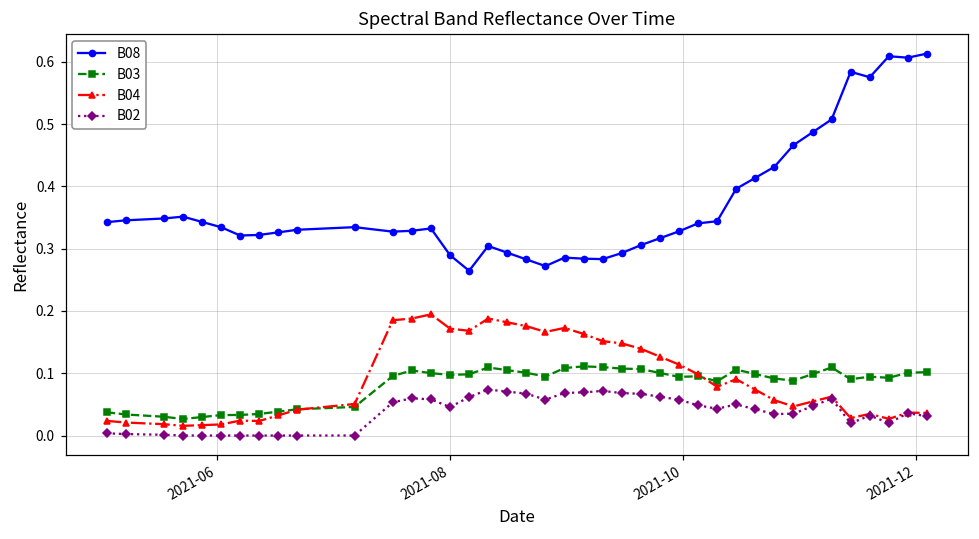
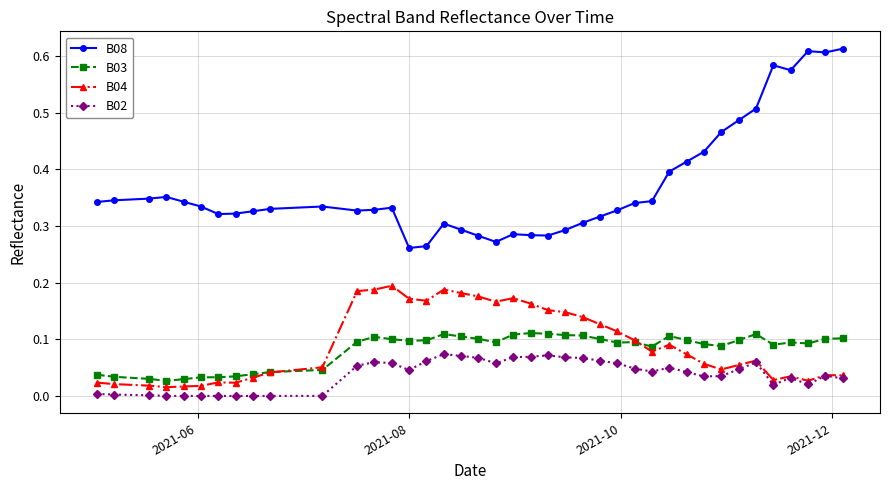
  {
    "B08": {
-     "2021-08": 0.29
+     "2021-08": 0.26
    },
    "B03": {
      "2021-08": 0.10
    },
    "B04": {
      "2021-08": 0.17
    },
    "B02": {
      "2021-08": 0.05
    }
  }
